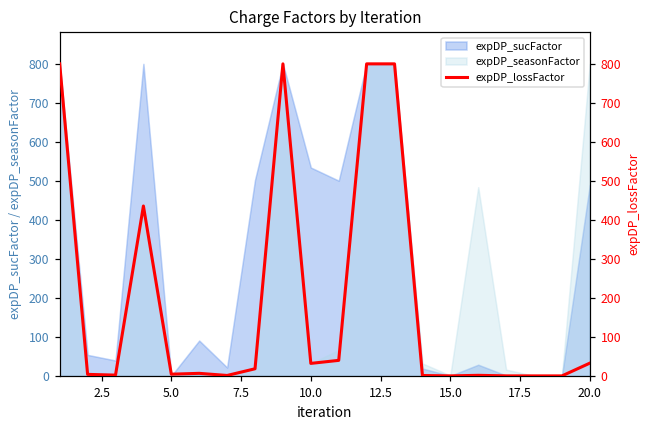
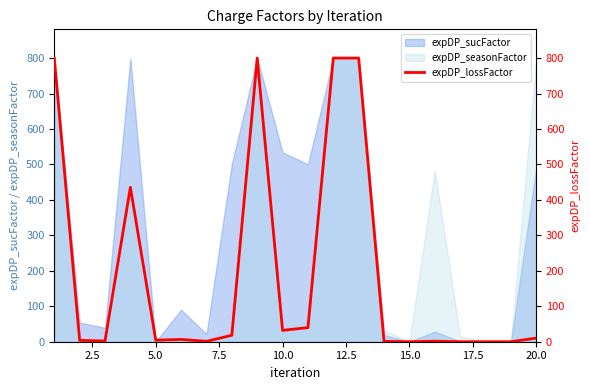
  {
    "expDP_sucFactor": {
      "10.0": 530,
      "20.0": 490
    },
    "expDP_seasonFactor": {
      "10.0": 30,
      "20.0": 800
    },
    "expDP_lossFactor": {
      "5.0": 0,
      "10.0": 30,
      "15.0": 0,
-     "20.0": 30
+     "20.0": 10
    }
  }
